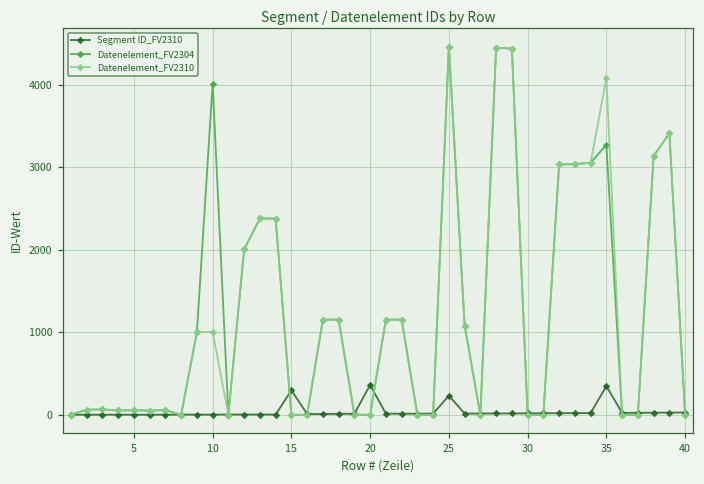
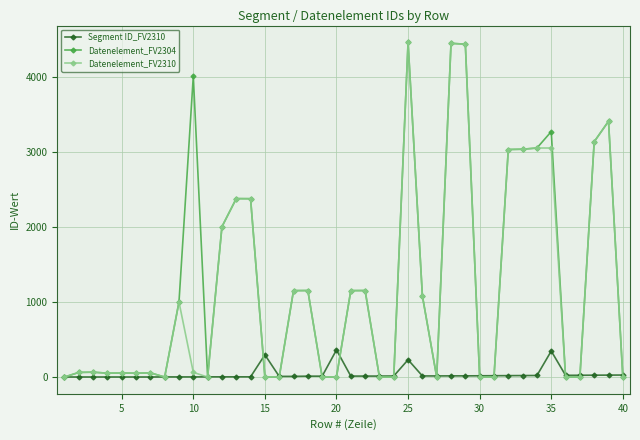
  {
    "Segment ID_FV2310": {
      "5": 0,
      "10": 0,
      "15": 300,
      "20": 400,
      "25": 200,
      "35": 300
    },
    "Datenelement_FV2304": {
      "10": 4000,
      "35": 3300
    },
    "Datenelement_FV2310": {
-     "10": 1000,
-     "35": 4100
+     "10": 100,
+     "35": 3100
    }
  }
